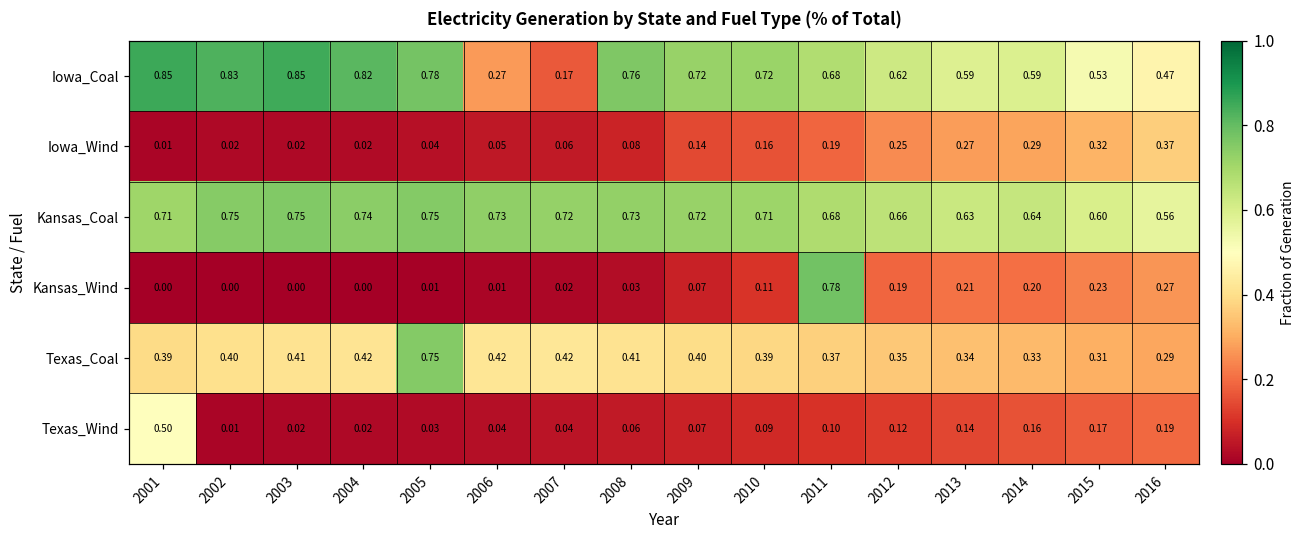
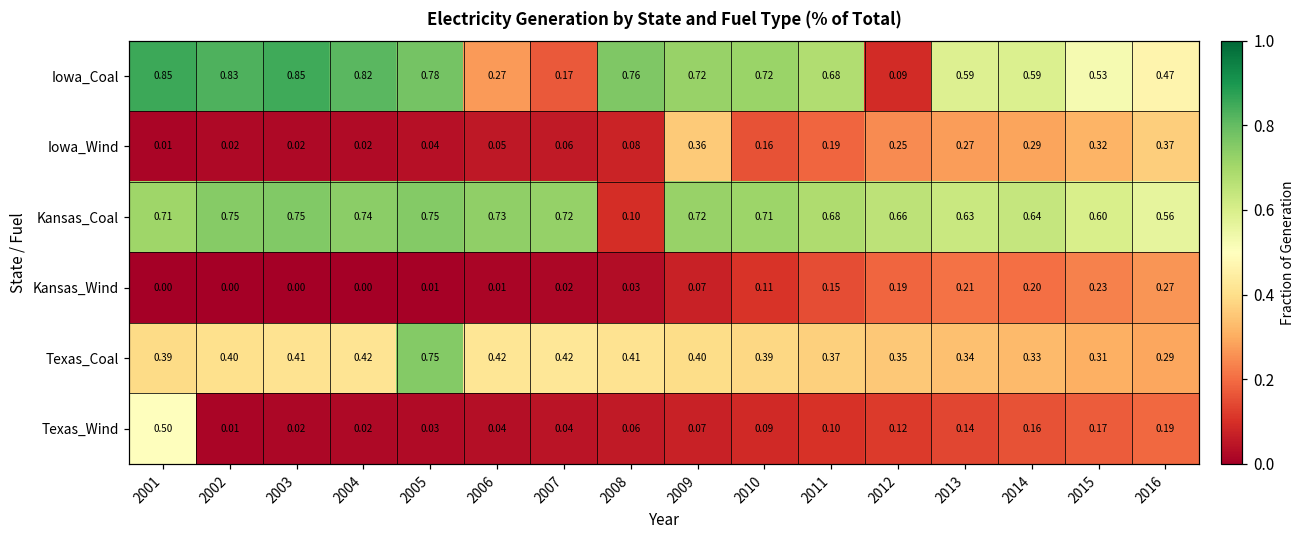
  {
    "Iowa_Coal": {
      "2001": 0.85,
      "2002": 0.83,
      "2003": 0.85,
      "2004": 0.82,
      "2005": 0.78,
      "2006": 0.27,
      "2007": 0.17,
      "2008": 0.76,
      "2009": 0.72,
      "2010": 0.72,
      "2011": 0.68,
-     "2012": 0.62,
+     "2012": 0.09,
      "2013": 0.59,
      "2014": 0.59,
      "2015": 0.53,
      "2016": 0.47
    },
    "Iowa_Wind": {
      "2001": 0.01,
      "2002": 0.02,
      "2003": 0.02,
      "2004": 0.02,
      "2005": 0.04,
      "2006": 0.05,
      "2007": 0.06,
      "2008": 0.08,
-     "2009": 0.14,
+     "2009": 0.36,
      "2010": 0.16,
      "2011": 0.19,
      "2012": 0.25,
      "2013": 0.27,
      "2014": 0.29,
      "2015": 0.32,
      "2016": 0.37
    },
    "Kansas_Coal": {
      "2001": 0.71,
      "2002": 0.75,
      "2003": 0.75,
      "2004": 0.74,
      "2005": 0.75,
      "2006": 0.73,
      "2007": 0.72,
-     "2008": 0.73,
+     "2008": 0.10,
      "2009": 0.72,
      "2010": 0.71,
      "2011": 0.68,
      "2012": 0.66,
      "2013": 0.63,
      "2014": 0.64,
      "2015": 0.60,
      "2016": 0.56
    },
    "Kansas_Wind": {
      "2001": 0.00,
      "2002": 0.00,
      "2003": 0.00,
      "2004": 0.00,
      "2005": 0.01,
      "2006": 0.01,
      "2007": 0.02,
      "2008": 0.03,
      "2009": 0.07,
      "2010": 0.11,
-     "2011": 0.78,
+     "2011": 0.15,
      "2012": 0.19,
      "2013": 0.21,
      "2014": 0.20,
      "2015": 0.23,
      "2016": 0.27
    },
    "Texas_Coal": {
      "2001": 0.39,
      "2002": 0.40,
      "2003": 0.41,
      "2004": 0.42,
      "2005": 0.75,
      "2006": 0.42,
      "2007": 0.42,
      "2008": 0.41,
      "2009": 0.40,
      "2010": 0.39,
      "2011": 0.37,
      "2012": 0.35,
      "2013": 0.34,
      "2014": 0.33,
      "2015": 0.31,
      "2016": 0.29
    },
    "Texas_Wind": {
      "2001": 0.50,
      "2002": 0.01,
      "2003": 0.02,
      "2004": 0.02,
      "2005": 0.03,
      "2006": 0.04,
      "2007": 0.04,
      "2008": 0.06,
      "2009": 0.07,
      "2010": 0.09,
      "2011": 0.10,
      "2012": 0.12,
      "2013": 0.14,
      "2014": 0.16,
      "2015": 0.17,
      "2016": 0.19
    }
  }
